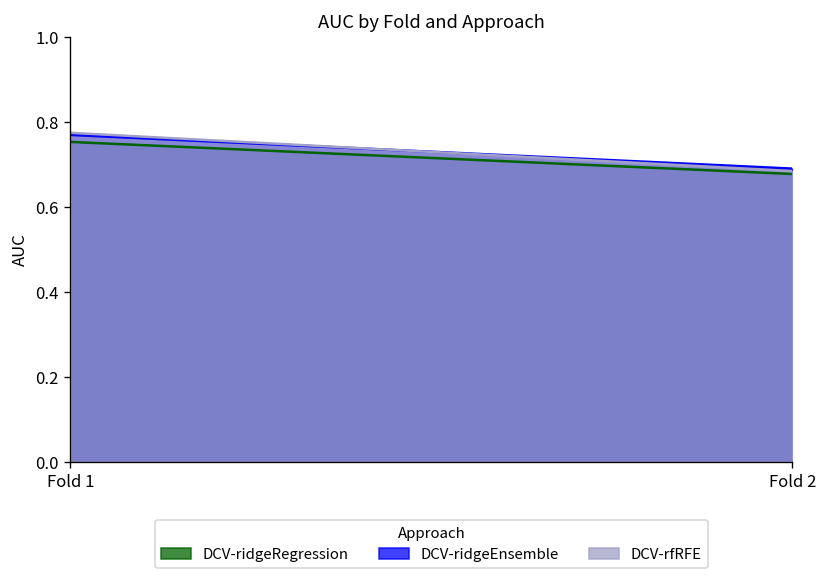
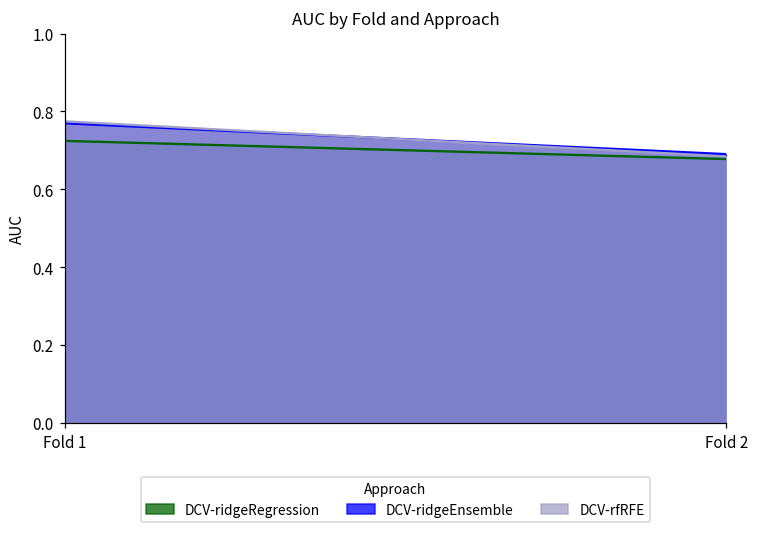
  {
    "DCV-ridgeRegression": {
-     "Fold 1": 0.75
+     "Fold 1": 0.72
    }
  }
